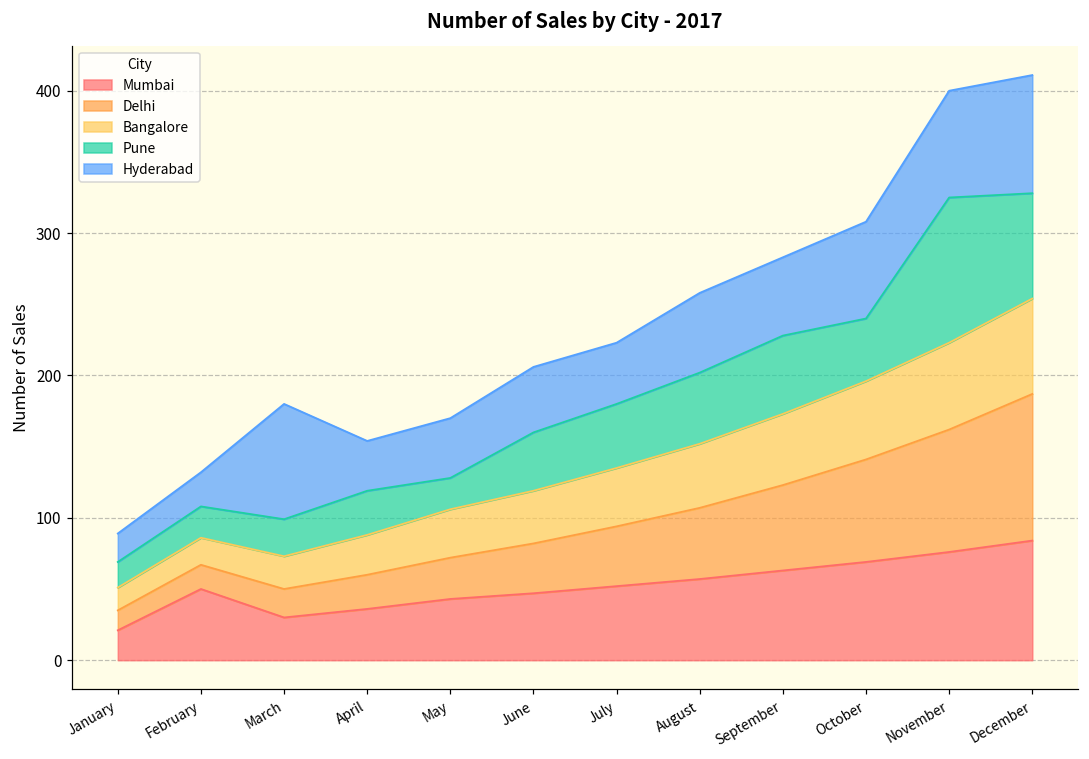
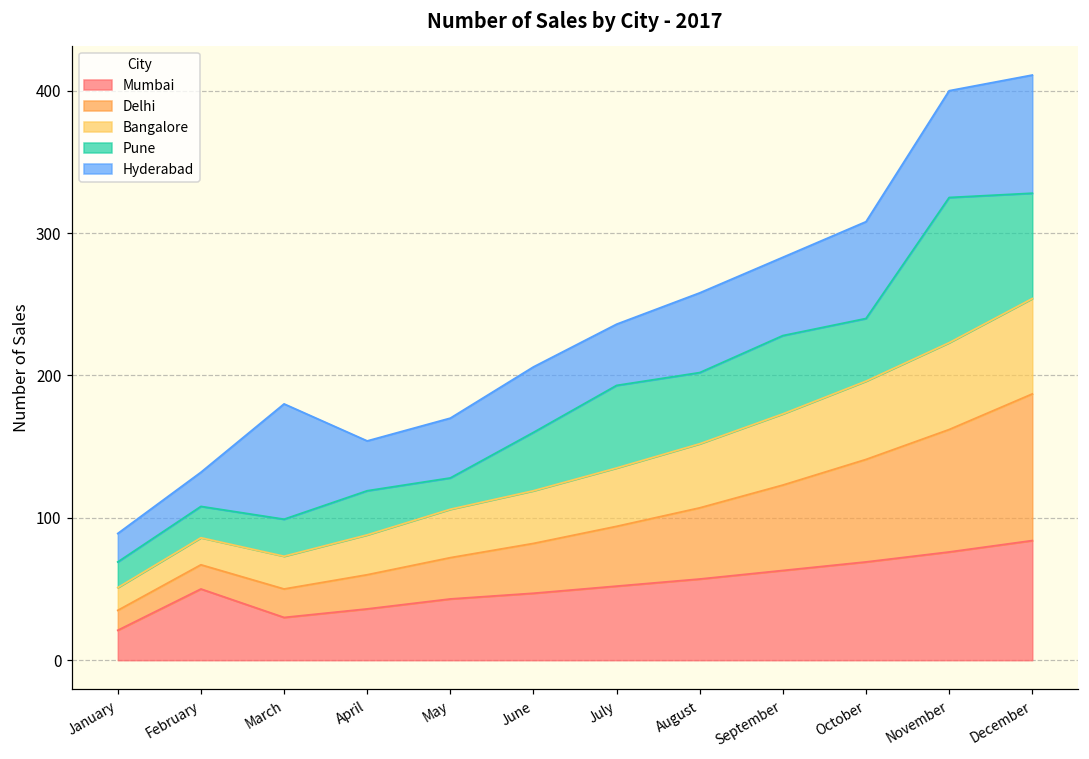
  {
    "Mumbai": {
      "January": 21,
      "February": 50,
      "March": 30,
      "April": 36,
      "May": 43,
      "June": 47,
      "July": 52,
      "August": 57,
      "September": 63,
      "October": 69,
      "November": 76,
      "December": 84
    },
    "Pune": {
      "January": 18,
      "February": 22,
      "March": 26,
      "April": 31,
      "May": 22,
      "June": 41,
-     "July": 45,
+     "July": 58,
      "August": 50,
      "September": 55,
      "October": 44,
      "November": 102,
      "December": 74
    },
    "Hyderabad": {
      "January": 20,
      "February": 24,
      "March": 81,
      "April": 35,
      "May": 42,
      "June": 46,
      "July": 43,
      "August": 56,
      "September": 55,
      "October": 68,
      "November": 75,
      "December": 83
    }
  }
